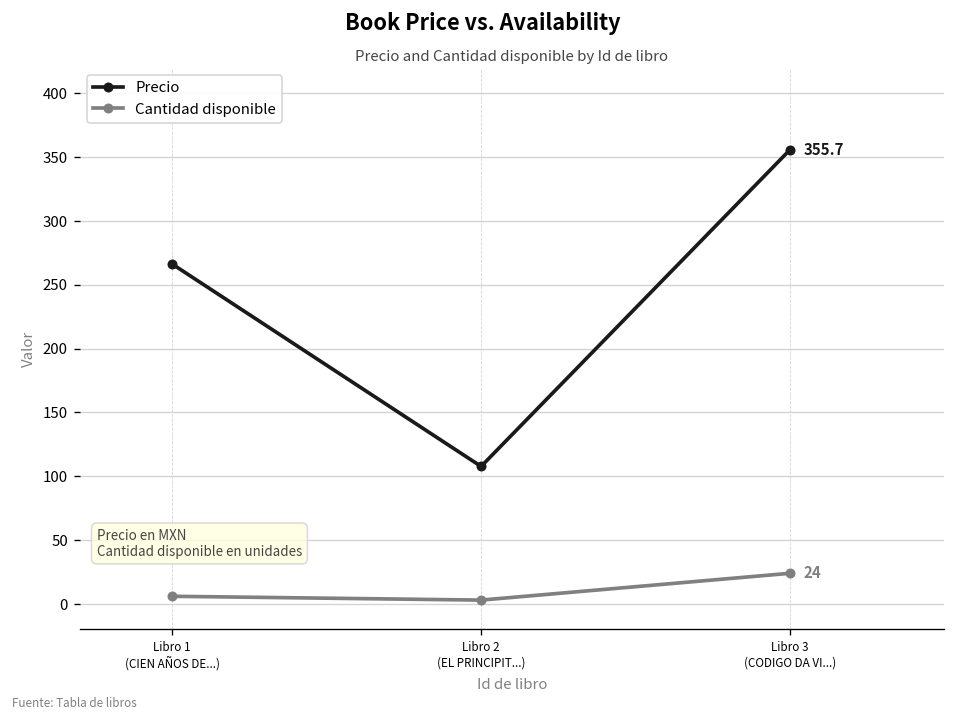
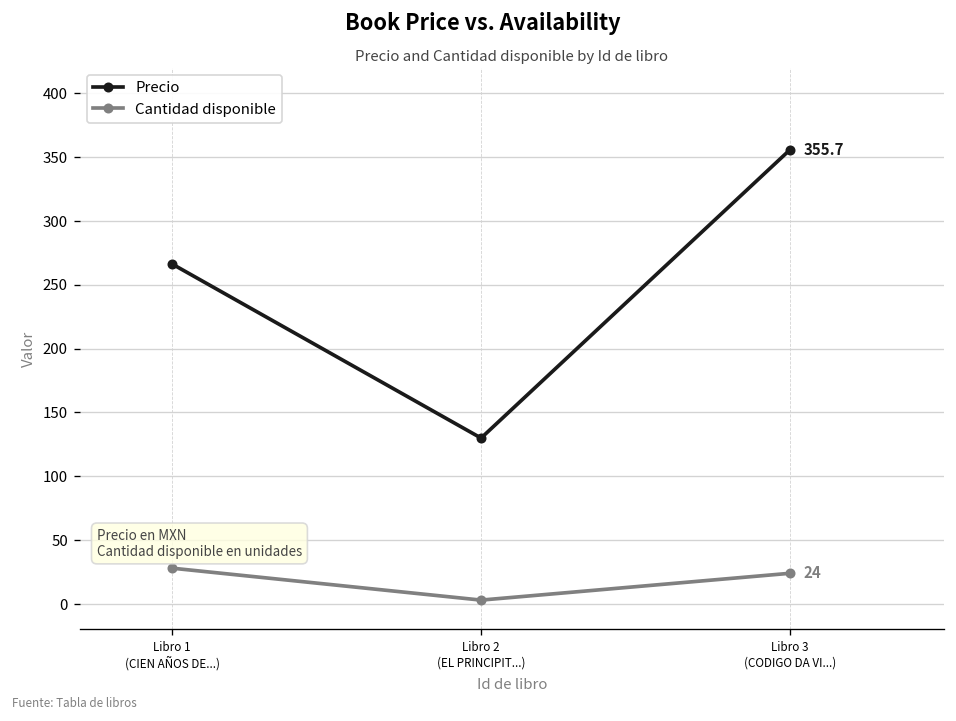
  {
    "Precio": {
      "Libro 1 (CIEN AÑOS DE...)": 266,
-     "Libro 2 (EL PRINCIPIT...)": 108
+     "Libro 2 (EL PRINCIPIT...)": 130
    },
    "Cantidad disponible": {
-     "Libro 1 (CIEN AÑOS DE...)": 6,
+     "Libro 1 (CIEN AÑOS DE...)": 28,
      "Libro 2 (EL PRINCIPIT...)": 3
    }
  }
